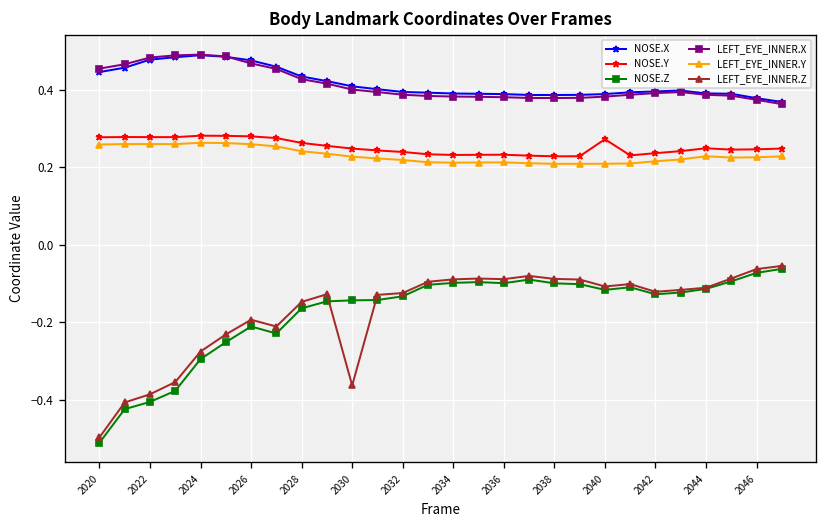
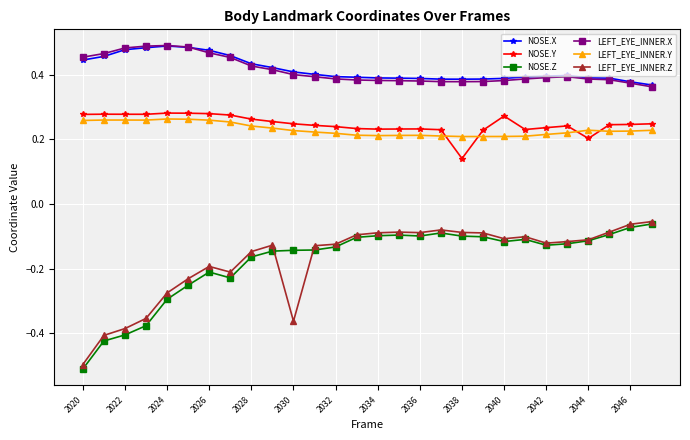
  {
    "NOSE.X": {
      "2020": 0.45,
      "2030": 0.41,
      "2034": 0.39,
      "2036": 0.39
    },
    "NOSE.Y": {
      "2020": 0.28,
      "2022": 0.28,
      "2024": 0.28,
      "2026": 0.28,
      "2028": 0.26,
      "2030": 0.25,
      "2032": 0.24,
      "2034": 0.23,
      "2036": 0.23,
-     "2038": 0.23,
+     "2038": 0.14,
      "2040": 0.27,
      "2042": 0.24,
-     "2044": 0.25,
+     "2044": 0.20,
      "2046": 0.25
    },
    "NOSE.Z": {
      "2020": -0.51,
      "2022": -0.41,
      "2024": -0.29,
      "2026": -0.21,
      "2028": -0.16,
      "2030": -0.14,
      "2032": -0.13,
      "2034": -0.10,
      "2036": -0.10,
      "2038": -0.10,
      "2040": -0.12,
      "2046": -0.07
    },
    "LEFT_EYE_INNER.X": {
      "2020": 0.45,
      "2030": 0.40,
      "2034": 0.38,
      "2036": 0.38
    },
    "LEFT_EYE_INNER.Y": {
      "2020": 0.26,
      "2022": 0.26,
      "2024": 0.26,
      "2026": 0.26,
      "2028": 0.24,
      "2030": 0.23,
      "2032": 0.22,
      "2034": 0.21,
      "2036": 0.21,
      "2038": 0.21,
      "2040": 0.21,
      "2042": 0.22,
      "2044": 0.23,
      "2046": 0.23
    },
    "LEFT_EYE_INNER.Z": {
      "2020": -0.50,
      "2022": -0.39,
      "2024": -0.28,
      "2026": -0.19,
      "2028": -0.15,
      "2030": -0.36,
      "2032": -0.12,
      "2034": -0.09,
      "2036": -0.09,
      "2038": -0.09,
      "2040": -0.11,
      "2046": -0.06
    }
  }
